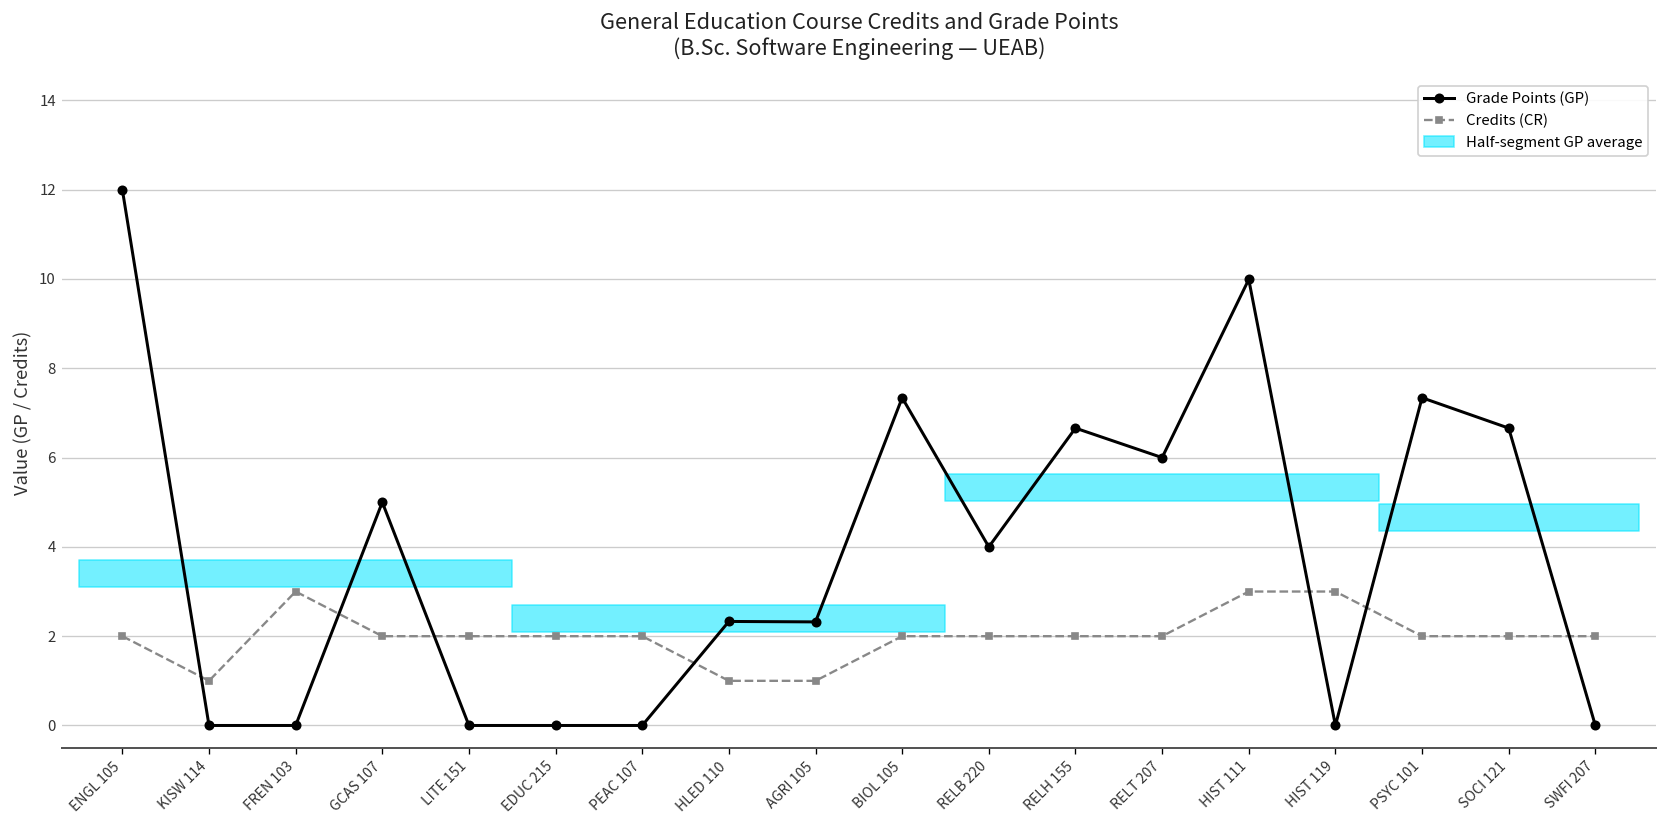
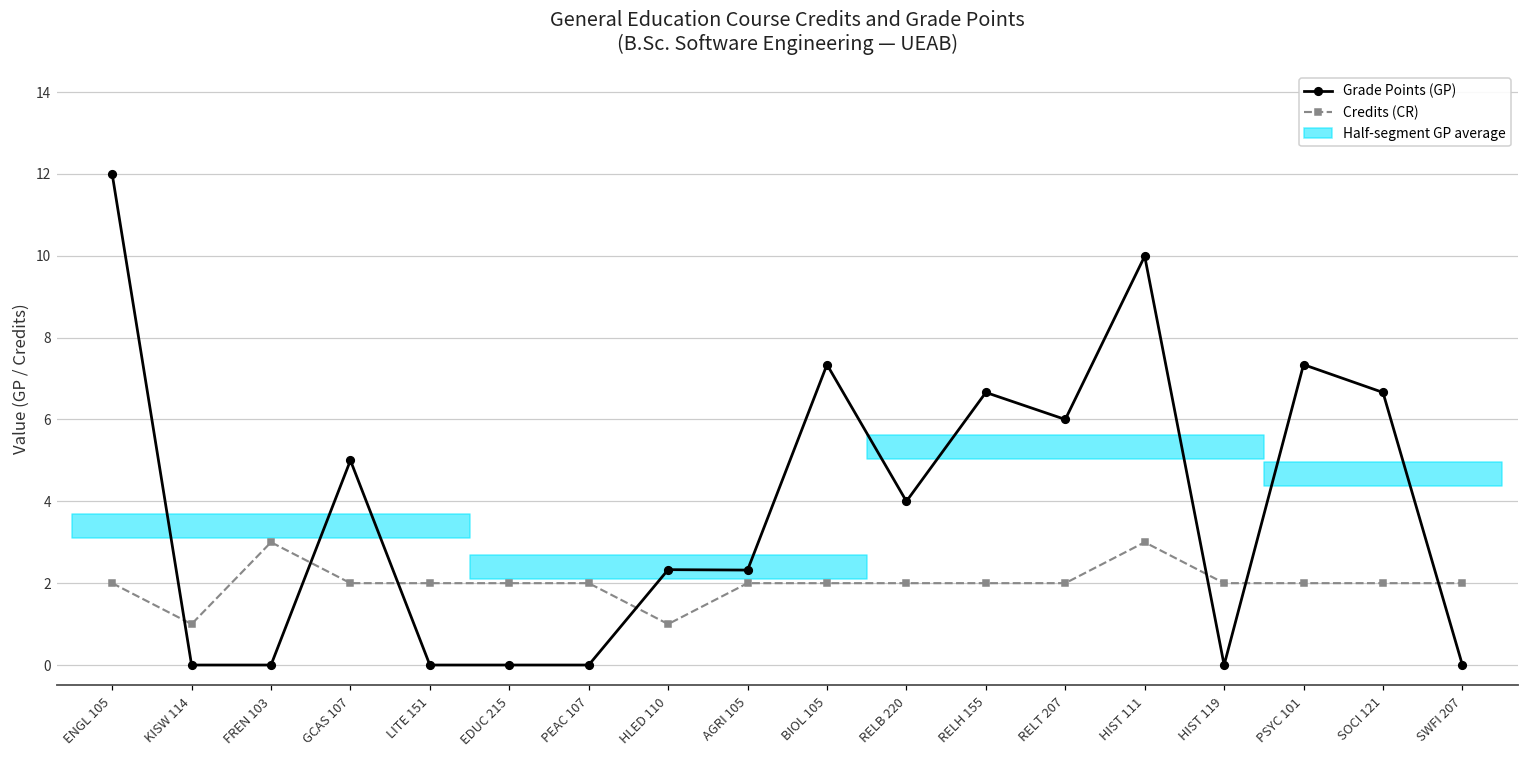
  {
    "Grade Points (GP)": {
      "ENGL 105": 12,
      "KISW 114": 0,
      "FREN 103": 0,
      "GCAS 107": 5,
      "LITE 151": 0,
      "EDUC 215": 0,
      "PEAC 107": 0,
      "HLED 110": 2.3,
      "AGRI 105": 2.3,
      "BIOL 105": 7.3,
      "RELB 220": 4,
      "RELH 155": 6.7,
      "RELT 207": 6,
      "HIST 111": 10,
      "HIST 119": 0,
      "PSYC 101": 7.3,
      "SOCI 121": 6.7,
      "SWFI 207": 0
    },
    "Credits (CR)": {
      "ENGL 105": 2,
      "KISW 114": 1,
      "FREN 103": 3,
      "GCAS 107": 2,
      "LITE 151": 2,
      "EDUC 215": 2,
      "PEAC 107": 2,
      "HLED 110": 1,
-     "AGRI 105": 1,
+     "AGRI 105": 2,
      "BIOL 105": 2,
      "RELB 220": 2,
      "RELH 155": 2,
      "RELT 207": 2,
      "HIST 111": 3,
-     "HIST 119": 3,
+     "HIST 119": 2,
      "PSYC 101": 2,
      "SOCI 121": 2,
      "SWFI 207": 2
    }
  }
